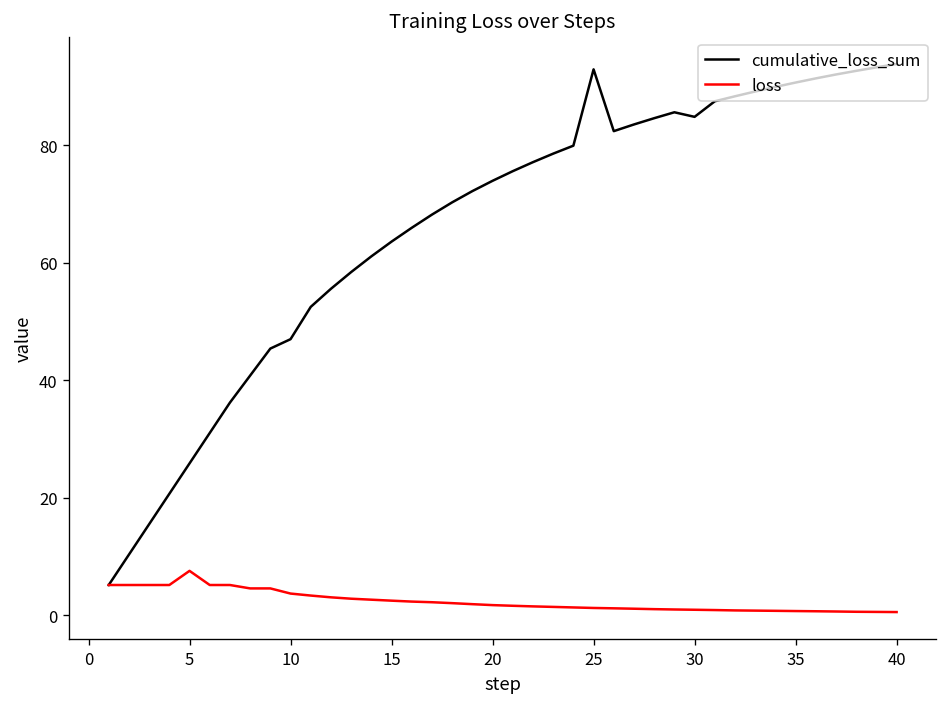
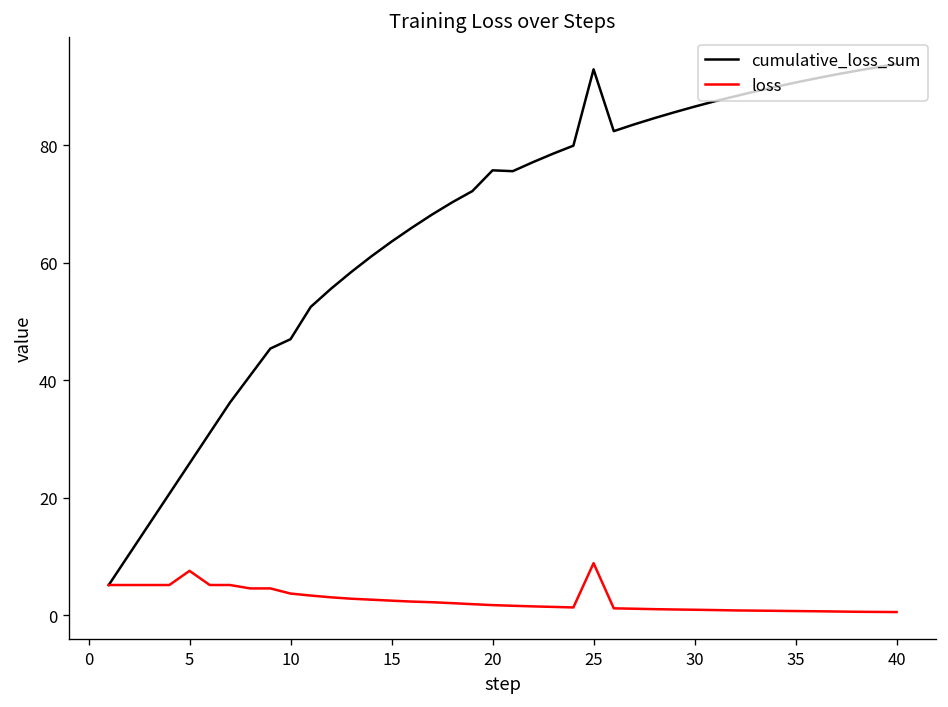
  {
    "cumulative_loss_sum": {
      "5": 26,
      "10": 47,
      "15": 64,
-     "20": 74,
+     "20": 76,
      "25": 93,
-     "30": 85
+     "30": 87
    },
    "loss": {
      "5": 8,
      "10": 4,
      "15": 3,
      "20": 2,
-     "25": 1,
+     "25": 9,
      "30": 1,
      "35": 1,
      "40": 1
    }
  }
